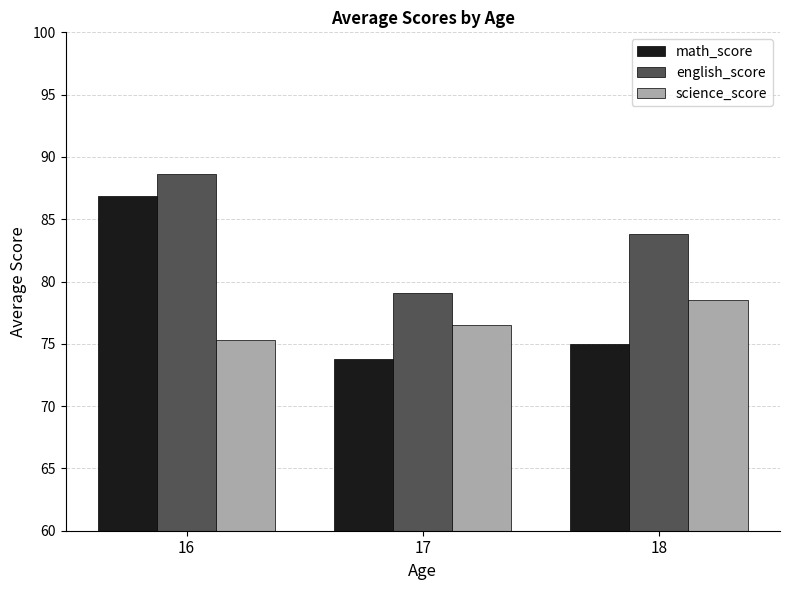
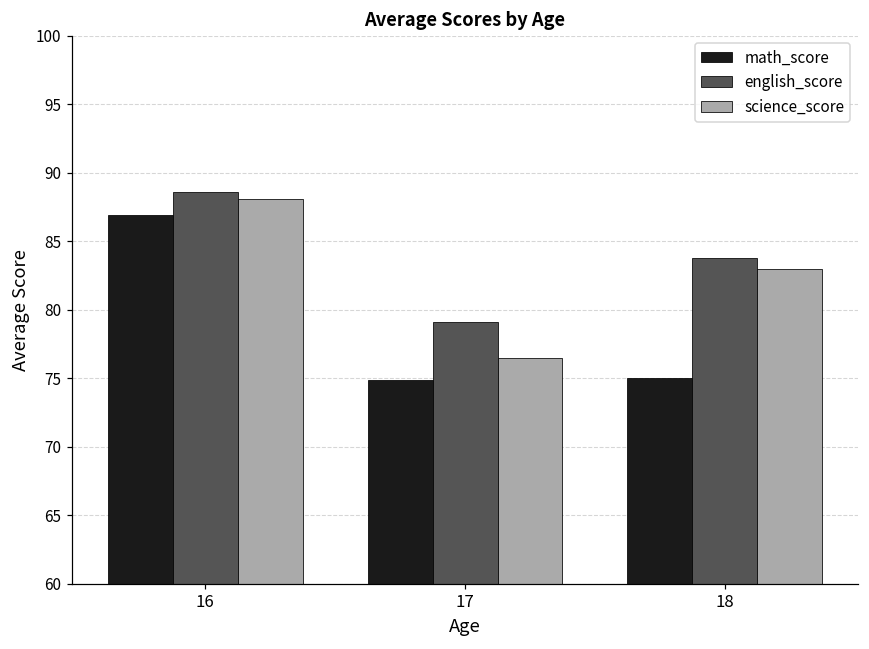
  {
    "math_score": {
      "16": 86.9,
-     "17": 73.8,
+     "17": 74.9,
      "18": 75.0
    },
    "english_score": {
      "16": 88.6,
      "17": 79.1,
      "18": 83.8
    },
    "science_score": {
-     "16": 75.3,
+     "16": 88.1,
      "17": 76.5,
-     "18": 78.5
+     "18": 83.0
    }
  }
